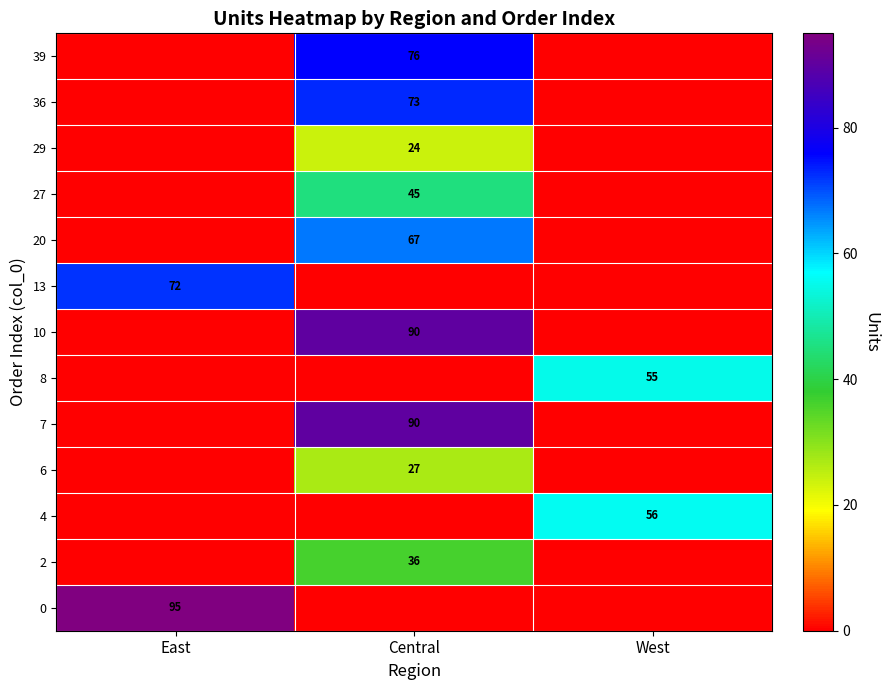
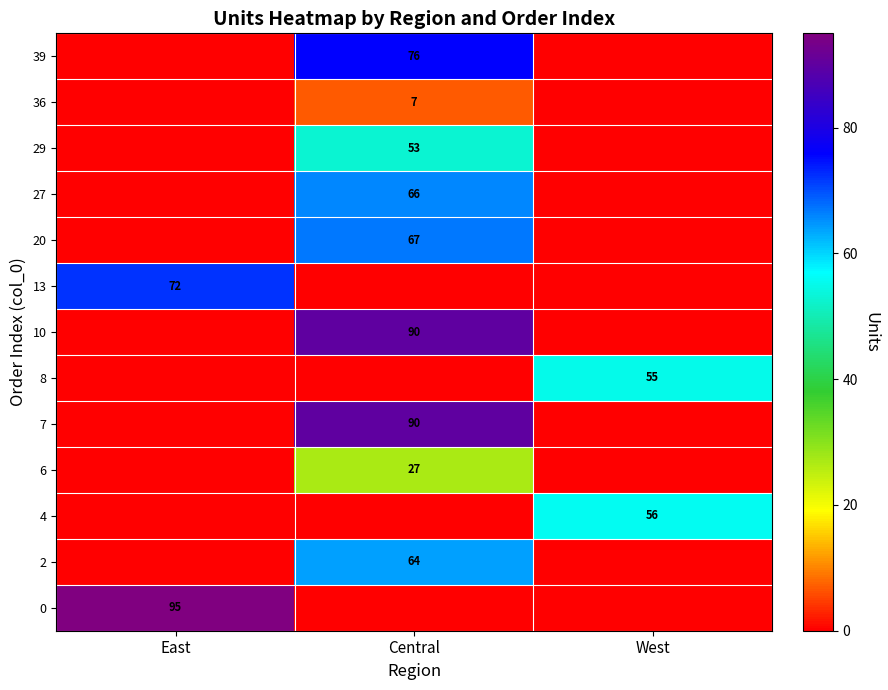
  {
    "39": {
      "Central": 76
    },
    "36": {
-     "Central": 73
+     "Central": 7
    },
    "29": {
-     "Central": 24
+     "Central": 53
    },
    "27": {
-     "Central": 45
+     "Central": 66
    },
    "20": {
      "Central": 67
    },
    "13": {
      "East": 72
    },
    "10": {
      "Central": 90
    },
    "8": {
      "West": 55
    },
    "7": {
      "Central": 90
    },
    "6": {
      "Central": 27
    },
    "4": {
      "West": 56
    },
    "2": {
-     "Central": 36
+     "Central": 64
    },
    "0": {
      "East": 95
    }
  }
